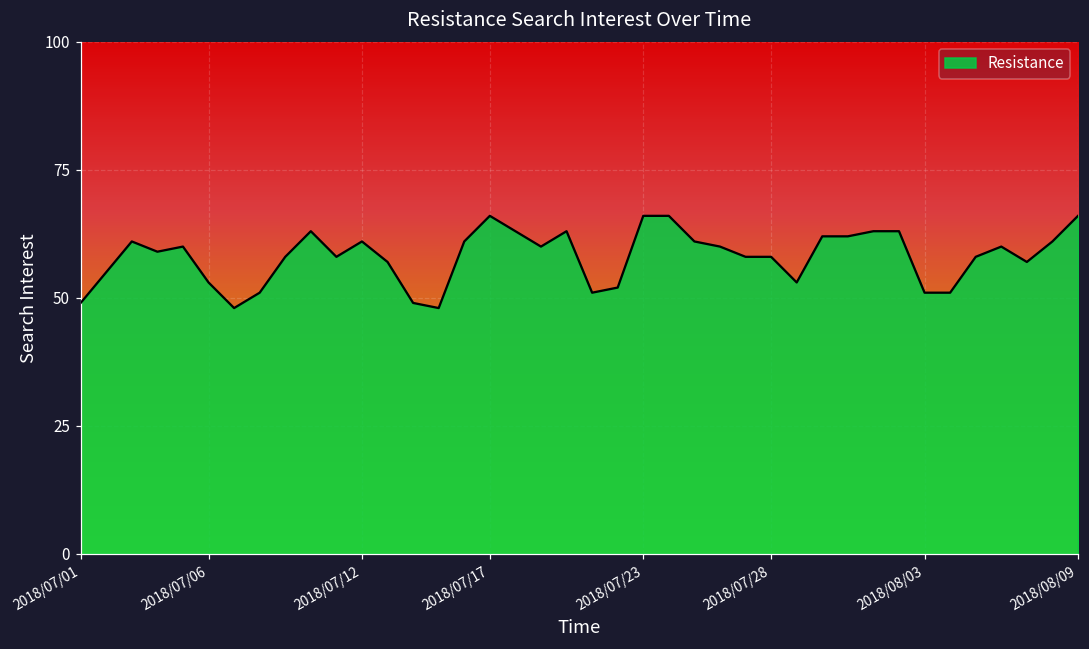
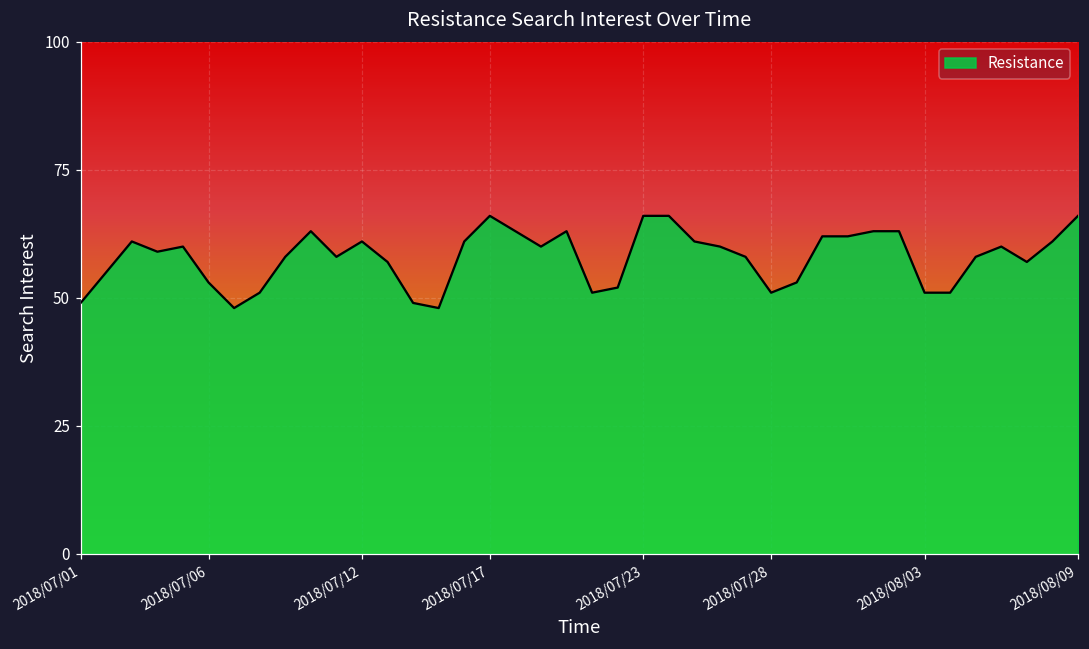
  {
    "2018/07/01": 49,
    "2018/07/06": 53,
    "2018/07/12": 61,
    "2018/07/17": 66,
    "2018/07/23": 66,
-   "2018/07/28": 58,
+   "2018/07/28": 51,
    "2018/08/03": 51,
    "2018/08/09": 66
  }
